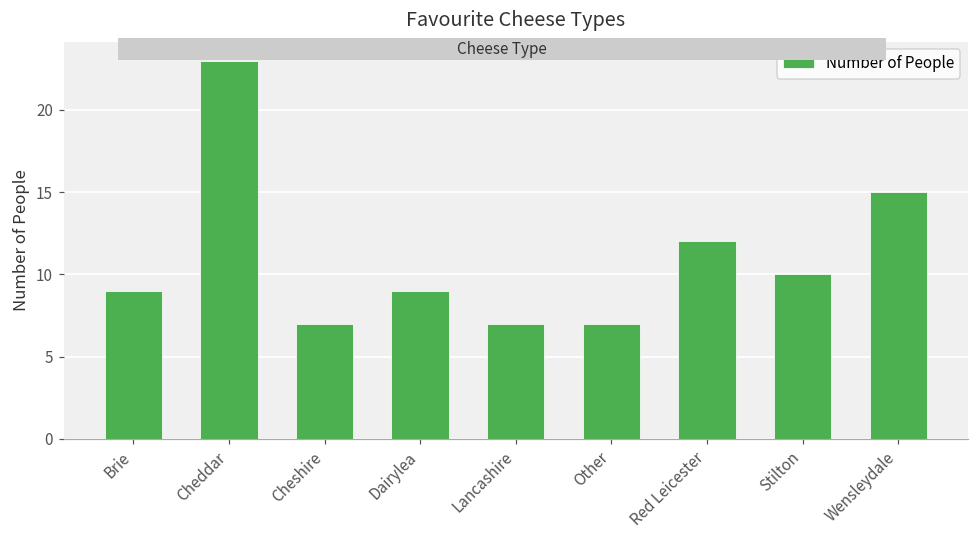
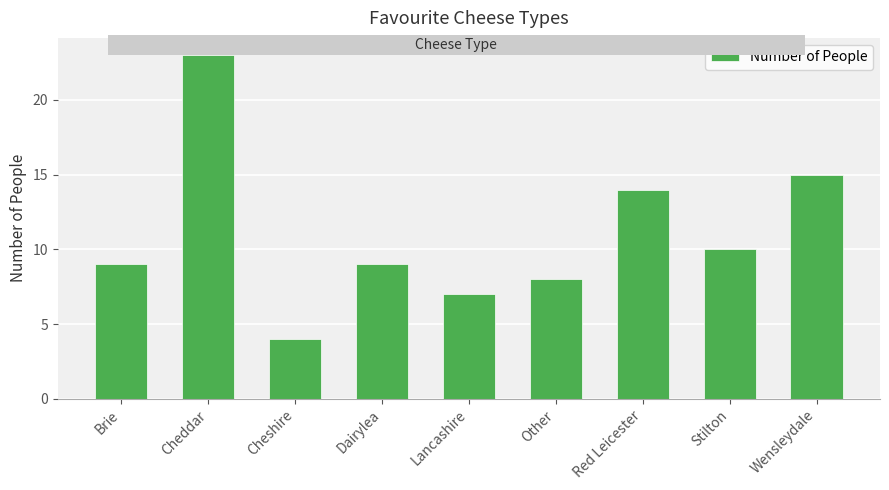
  {
    "Brie": 9,
    "Cheddar": 23,
-   "Cheshire": 7,
+   "Cheshire": 4,
    "Dairylea": 9,
    "Lancashire": 7,
-   "Other": 7,
-   "Red Leicester": 12,
+   "Other": 8,
+   "Red Leicester": 14,
    "Stilton": 10,
    "Wensleydale": 15
  }
